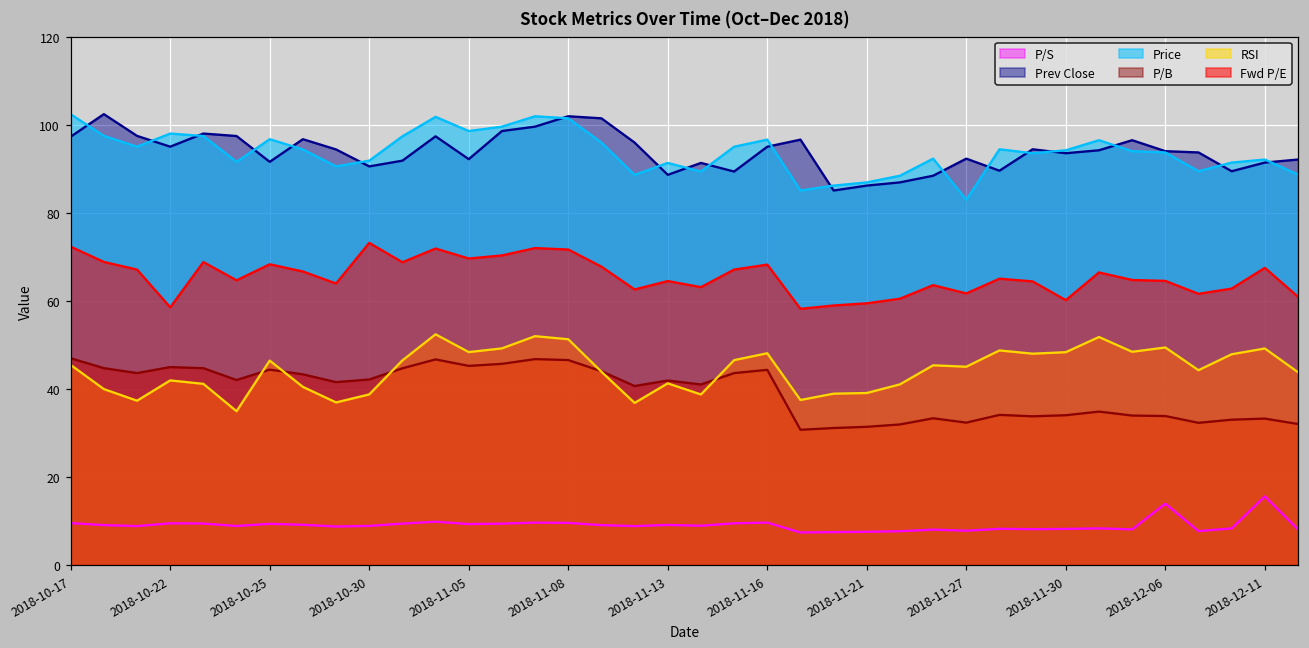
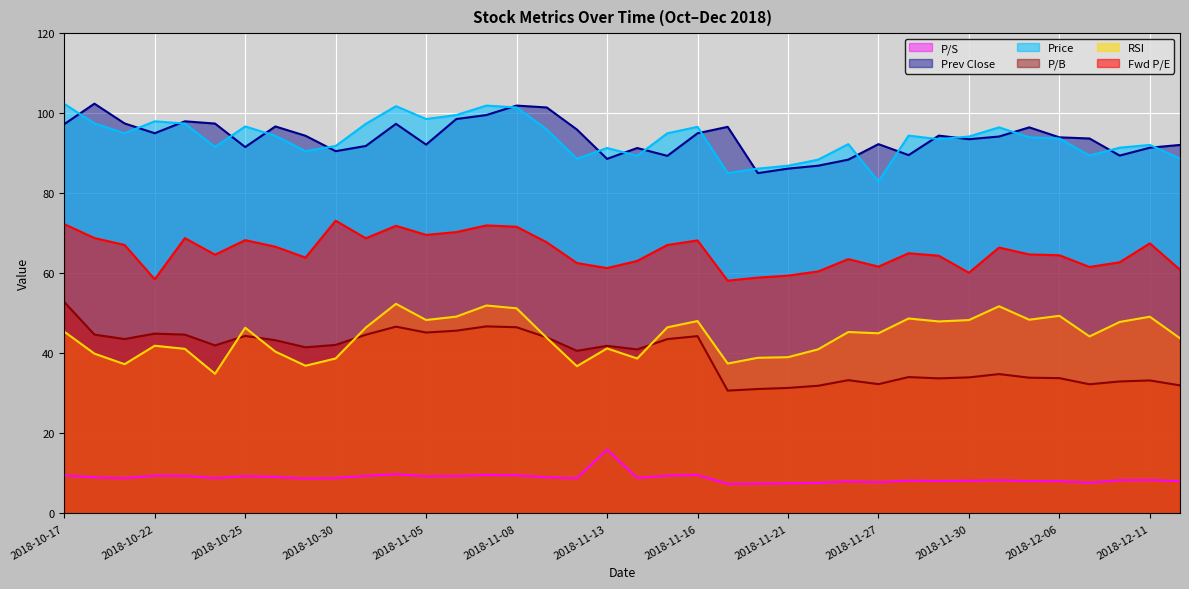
  {
    "P/S": {
      "2018-10-17": 10,
      "2018-10-22": 9,
      "2018-10-25": 9,
      "2018-10-30": 9,
      "2018-11-05": 9,
      "2018-11-08": 10,
-     "2018-11-13": 9,
+     "2018-11-13": 16,
      "2018-11-16": 10,
      "2018-11-21": 8,
      "2018-11-27": 8,
      "2018-11-30": 8,
-     "2018-12-06": 14,
-     "2018-12-11": 16
+     "2018-12-06": 8,
+     "2018-12-11": 8
    },
    "Prev Close": {
      "2018-10-17": 97,
      "2018-10-22": 95,
      "2018-10-25": 92,
      "2018-10-30": 91,
      "2018-11-05": 92,
      "2018-11-13": 89,
      "2018-11-16": 95,
      "2018-11-21": 86,
      "2018-11-27": 92,
      "2018-11-30": 94,
      "2018-12-11": 91
    },
    "Price": {
      "2018-10-17": 102,
      "2018-10-22": 98,
      "2018-10-25": 97,
      "2018-10-30": 92,
      "2018-11-05": 99,
      "2018-11-13": 91,
      "2018-11-16": 97,
      "2018-11-21": 87,
      "2018-11-27": 83,
      "2018-11-30": 94,
      "2018-12-11": 92
    },
    "P/B": {
-     "2018-10-17": 47,
+     "2018-10-17": 53,
      "2018-10-22": 45,
      "2018-10-25": 44,
      "2018-10-30": 42,
      "2018-11-05": 45,
      "2018-11-08": 47,
      "2018-11-13": 42,
      "2018-11-16": 44,
      "2018-11-21": 31,
      "2018-11-27": 32,
      "2018-11-30": 34,
      "2018-12-06": 34,
      "2018-12-11": 33
    },
    "RSI": {
      "2018-10-17": 45,
      "2018-10-22": 42,
      "2018-10-25": 46,
      "2018-10-30": 39,
      "2018-11-05": 48,
      "2018-11-08": 51,
      "2018-11-13": 41,
      "2018-11-16": 48,
      "2018-11-21": 39,
      "2018-11-27": 45,
      "2018-11-30": 48,
      "2018-12-06": 49,
      "2018-12-11": 49
    },
    "Fwd P/E": {
      "2018-10-17": 72,
      "2018-10-22": 59,
      "2018-10-25": 68,
      "2018-10-30": 73,
      "2018-11-05": 70,
      "2018-11-08": 72,
-     "2018-11-13": 64,
+     "2018-11-13": 61,
      "2018-11-16": 68,
      "2018-11-21": 59,
      "2018-11-27": 62,
      "2018-11-30": 60,
      "2018-12-06": 65,
      "2018-12-11": 67
    }
  }
